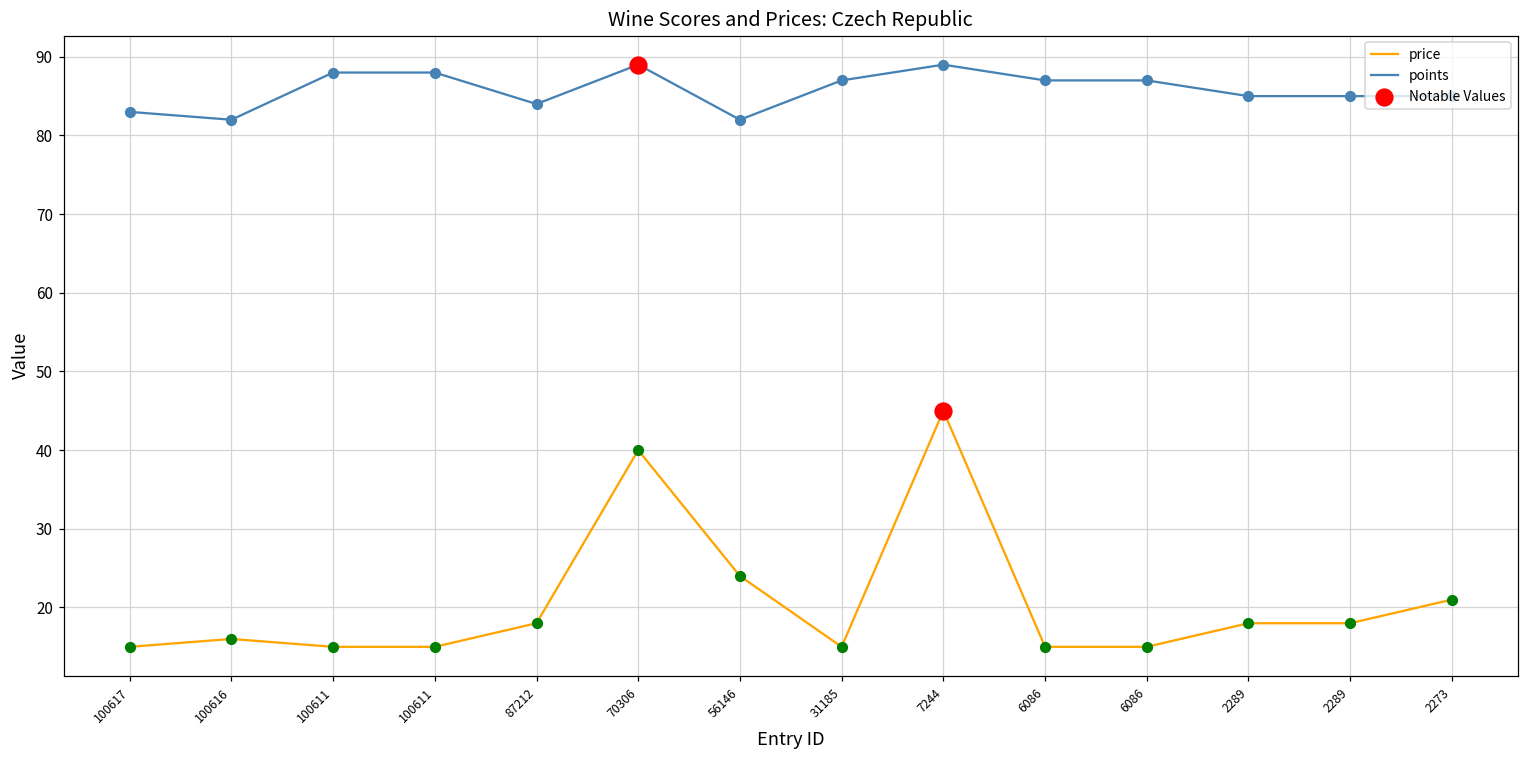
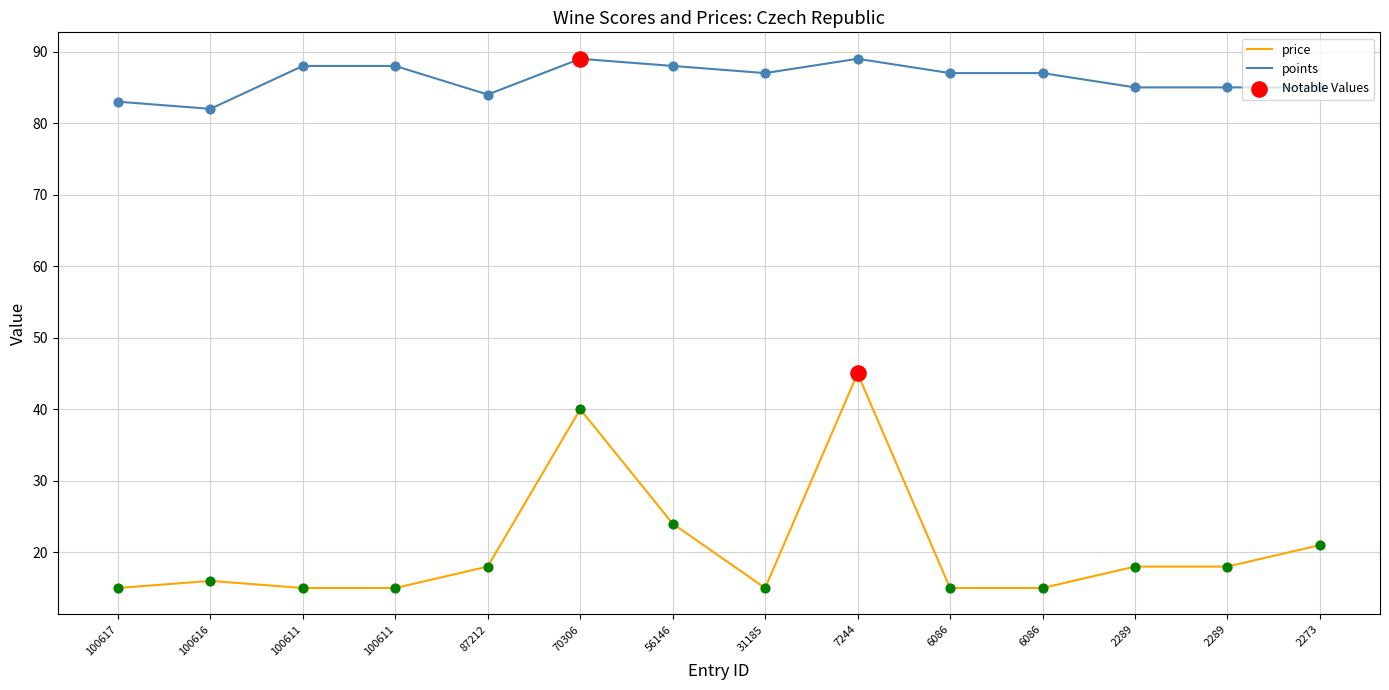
  {
    "price": {
      "100617": 15,
      "100616": 16,
      "87212": 18,
      "70306": 40,
      "56146": 24,
      "31185": 15,
      "2273": 21
    },
    "points": {
      "100617": 83,
      "100616": 82,
      "87212": 84,
-     "56146": 82,
+     "56146": 88,
      "31185": 87,
      "7244": 89
    }
  }
